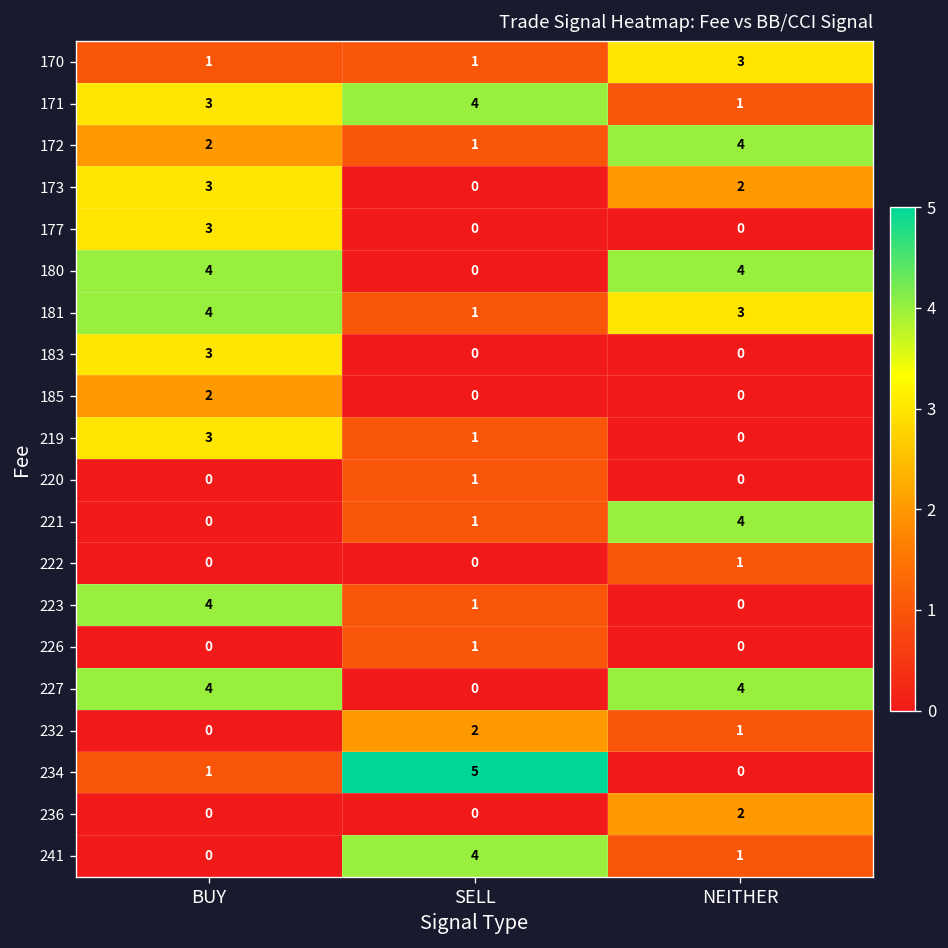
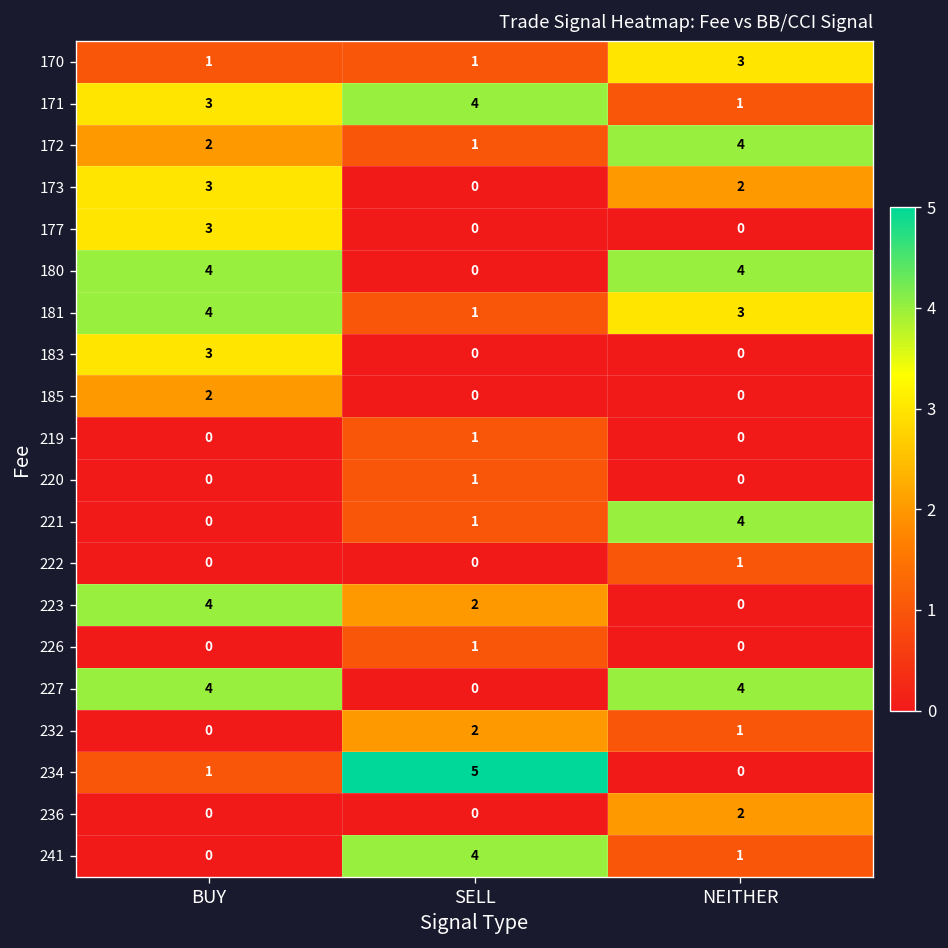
  {
    "170": {
      "BUY": 1,
      "SELL": 1,
      "NEITHER": 3
    },
    "171": {
      "BUY": 3,
      "SELL": 4,
      "NEITHER": 1
    },
    "172": {
      "BUY": 2,
      "SELL": 1,
      "NEITHER": 4
    },
    "173": {
      "BUY": 3,
      "SELL": 0,
      "NEITHER": 2
    },
    "177": {
      "BUY": 3,
      "SELL": 0,
      "NEITHER": 0
    },
    "180": {
      "BUY": 4,
      "SELL": 0,
      "NEITHER": 4
    },
    "181": {
      "BUY": 4,
      "SELL": 1,
      "NEITHER": 3
    },
    "183": {
      "BUY": 3,
      "SELL": 0,
      "NEITHER": 0
    },
    "185": {
      "BUY": 2,
      "SELL": 0,
      "NEITHER": 0
    },
    "219": {
-     "BUY": 3,
+     "BUY": 0,
      "SELL": 1,
      "NEITHER": 0
    },
    "220": {
      "BUY": 0,
      "SELL": 1,
      "NEITHER": 0
    },
    "221": {
      "BUY": 0,
      "SELL": 1,
      "NEITHER": 4
    },
    "222": {
      "BUY": 0,
      "SELL": 0,
      "NEITHER": 1
    },
    "223": {
      "BUY": 4,
-     "SELL": 1,
+     "SELL": 2,
      "NEITHER": 0
    },
    "226": {
      "BUY": 0,
      "SELL": 1,
      "NEITHER": 0
    },
    "227": {
      "BUY": 4,
      "SELL": 0,
      "NEITHER": 4
    },
    "232": {
      "BUY": 0,
      "SELL": 2,
      "NEITHER": 1
    },
    "234": {
      "BUY": 1,
      "SELL": 5,
      "NEITHER": 0
    },
    "236": {
      "BUY": 0,
      "SELL": 0,
      "NEITHER": 2
    },
    "241": {
      "BUY": 0,
      "SELL": 4,
      "NEITHER": 1
    }
  }
